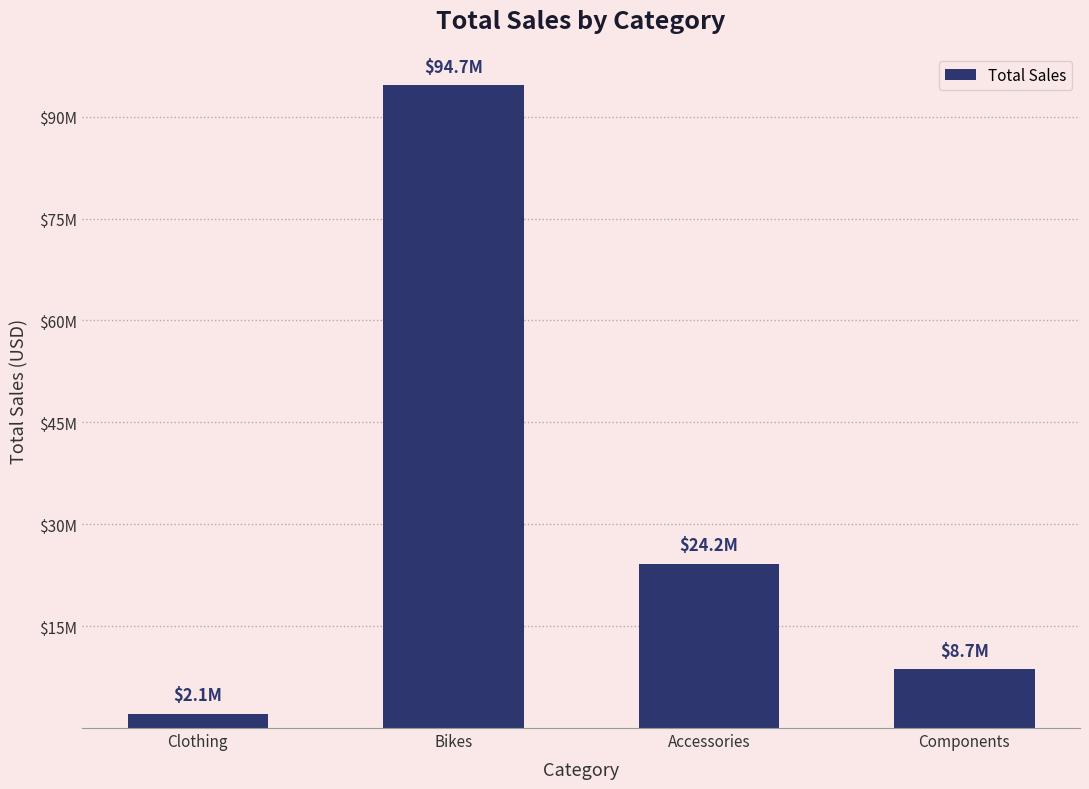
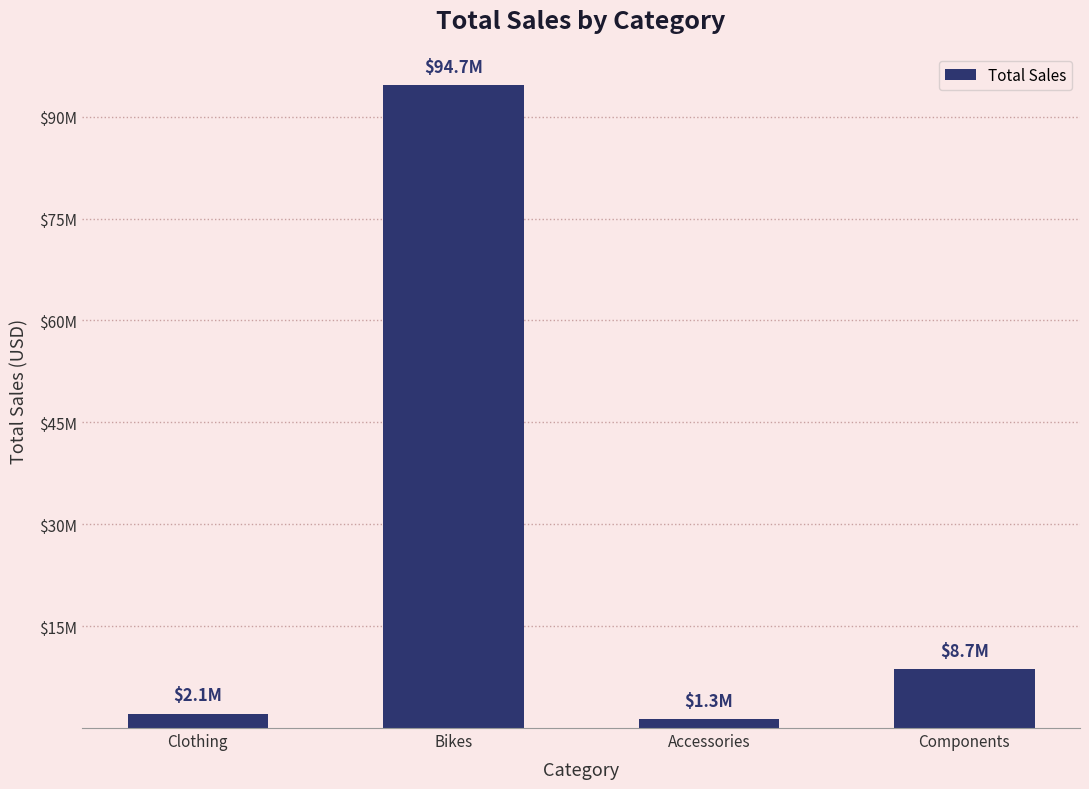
  {
    "Clothing": "$2.1M",
    "Bikes": "$94.7M",
-   "Accessories": "$24.2M",
+   "Accessories": "$1.3M",
    "Components": "$8.7M"
  }
